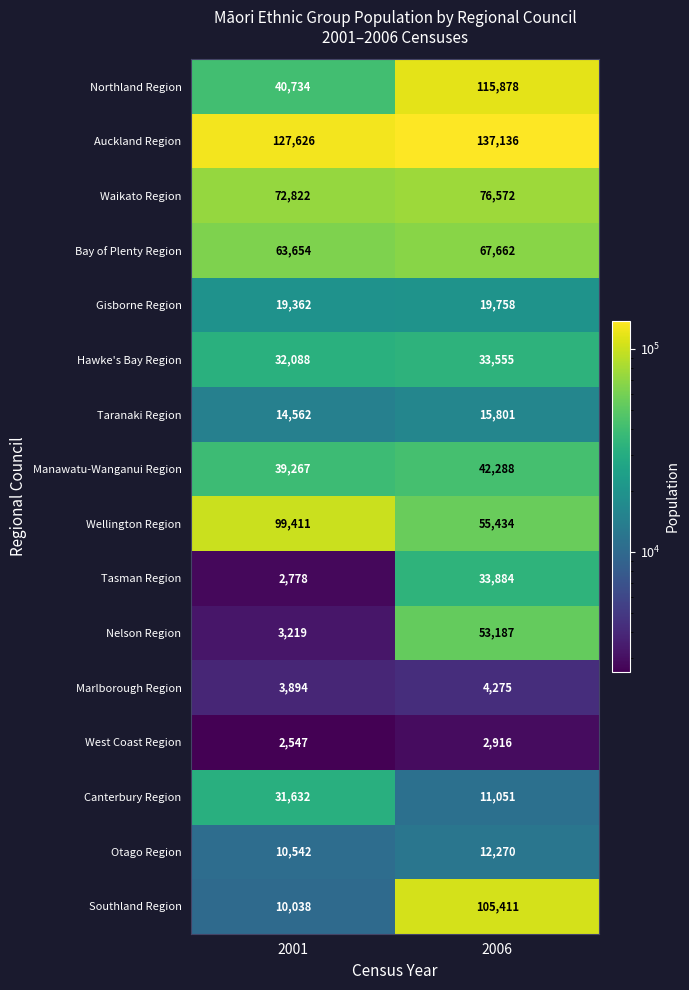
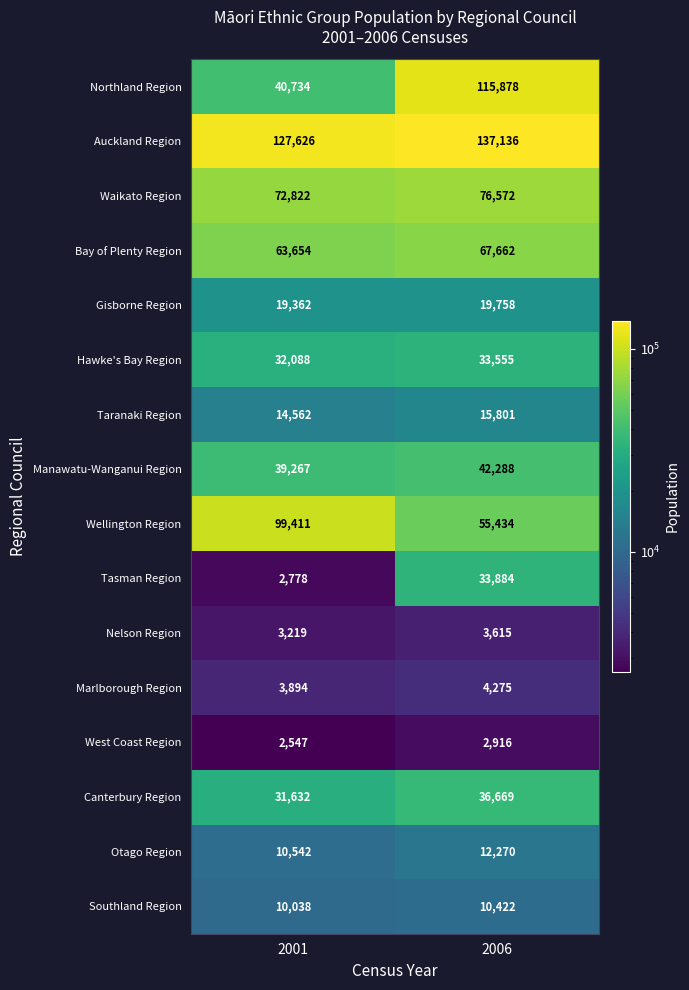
  {
    "Northland Region": {
      "2001": "40,734",
      "2006": "115,878"
    },
    "Auckland Region": {
      "2001": "127,626",
      "2006": "137,136"
    },
    "Waikato Region": {
      "2001": "72,822",
      "2006": "76,572"
    },
    "Bay of Plenty Region": {
      "2001": "63,654",
      "2006": "67,662"
    },
    "Gisborne Region": {
      "2001": "19,362",
      "2006": "19,758"
    },
    "Hawke's Bay Region": {
      "2001": "32,088",
      "2006": "33,555"
    },
    "Taranaki Region": {
      "2001": "14,562",
      "2006": "15,801"
    },
    "Manawatu-Wanganui Region": {
      "2001": "39,267",
      "2006": "42,288"
    },
    "Wellington Region": {
      "2001": "99,411",
      "2006": "55,434"
    },
    "Tasman Region": {
      "2001": "2,778",
      "2006": "33,884"
    },
    "Nelson Region": {
      "2001": "3,219",
-     "2006": "53,187"
+     "2006": "3,615"
    },
    "Marlborough Region": {
      "2001": "3,894",
      "2006": "4,275"
    },
    "West Coast Region": {
      "2001": "2,547",
      "2006": "2,916"
    },
    "Canterbury Region": {
      "2001": "31,632",
-     "2006": "11,051"
+     "2006": "36,669"
    },
    "Otago Region": {
      "2001": "10,542",
      "2006": "12,270"
    },
    "Southland Region": {
      "2001": "10,038",
-     "2006": "105,411"
+     "2006": "10,422"
    }
  }
